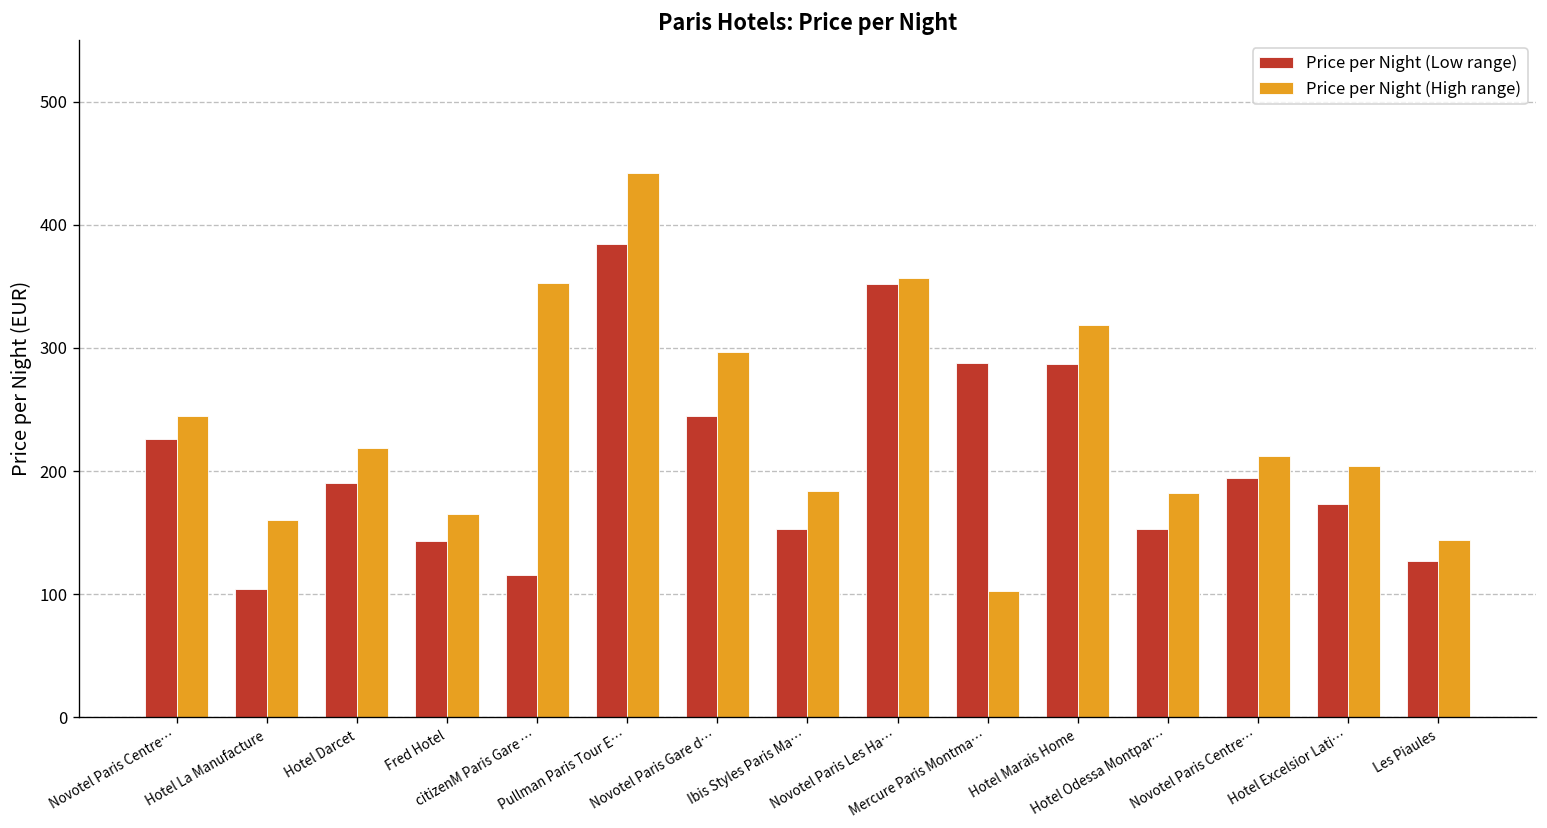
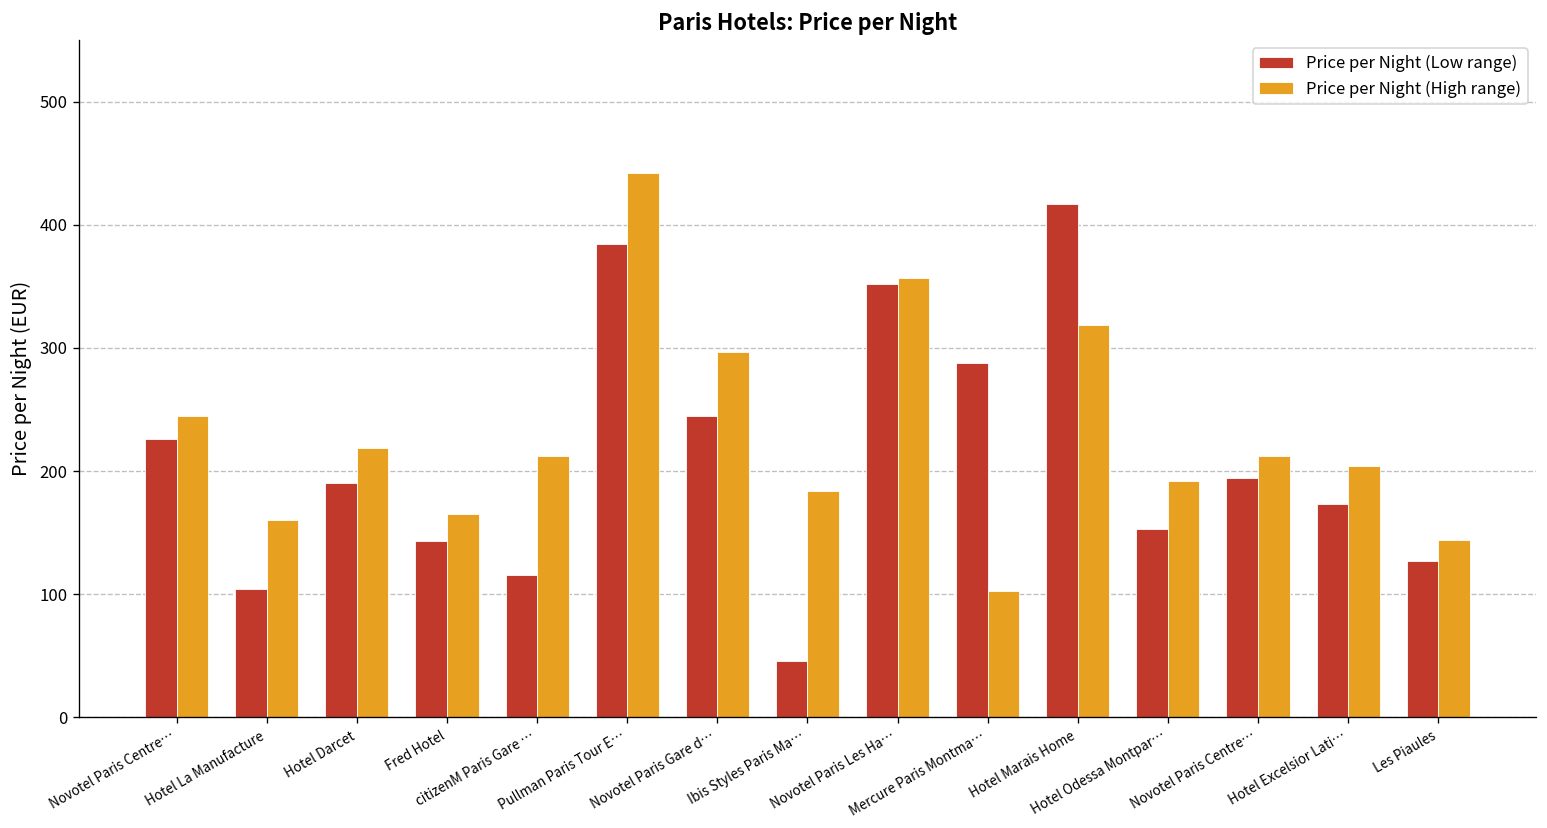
  {
    "Price per Night (Low range)": {
      "Hotel La Manufacture": 104,
      "Hotel Darcet": 190,
      "Fred Hotel": 143,
      "citizenM Paris Gare …": 116,
      "Pullman Paris Tour E…": 384,
      "Novotel Paris Gare d…": 245,
-     "Ibis Styles Paris Ma…": 153,
+     "Ibis Styles Paris Ma…": 46,
      "Novotel Paris Les Ha…": 352,
      "Mercure Paris Montma…": 288,
-     "Hotel Marais Home": 287,
+     "Hotel Marais Home": 417,
      "Hotel Odessa Montpar…": 153,
      "Hotel Excelsior Lati…": 173,
      "Les Piaules": 127
    },
    "Price per Night (High range)": {
      "Hotel La Manufacture": 160,
      "Hotel Darcet": 219,
      "Fred Hotel": 165,
-     "citizenM Paris Gare …": 353,
+     "citizenM Paris Gare …": 212,
      "Pullman Paris Tour E…": 442,
      "Novotel Paris Gare d…": 297,
      "Ibis Styles Paris Ma…": 184,
      "Novotel Paris Les Ha…": 357,
      "Mercure Paris Montma…": 103,
      "Hotel Marais Home": 319,
-     "Hotel Odessa Montpar…": 182,
+     "Hotel Odessa Montpar…": 192,
      "Hotel Excelsior Lati…": 204,
      "Les Piaules": 144
    }
  }
